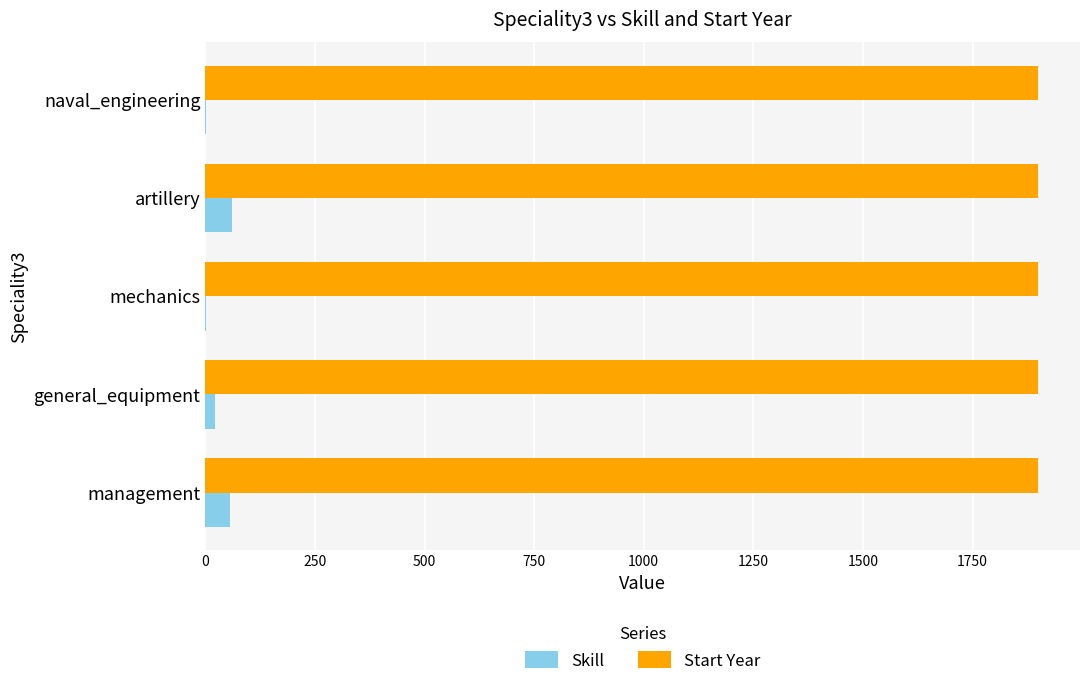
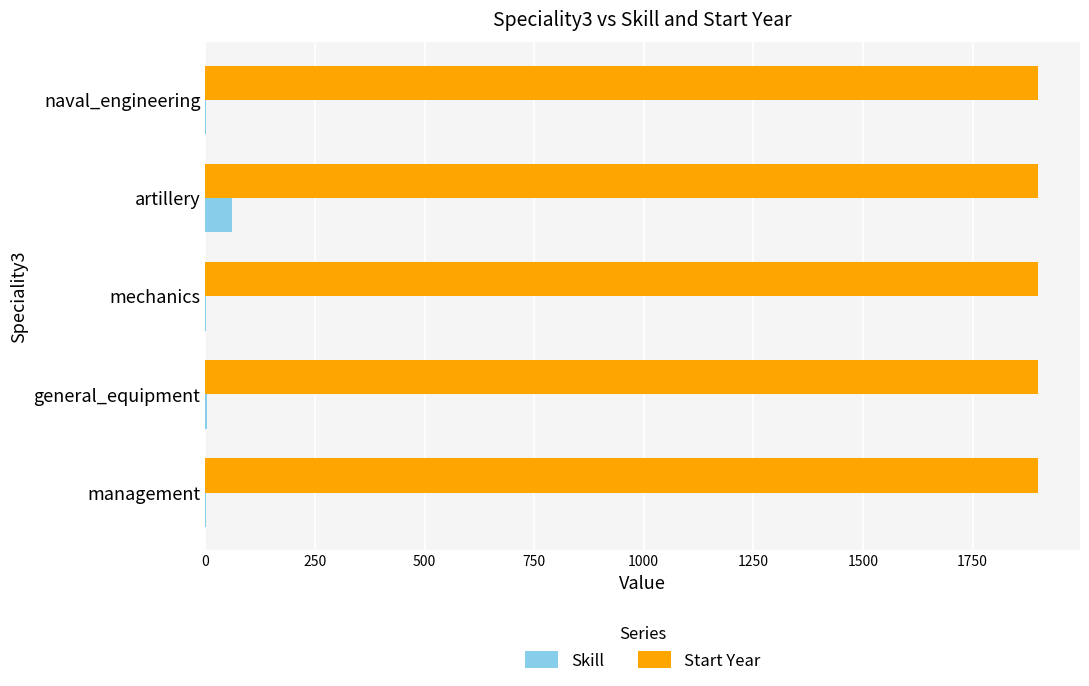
  {
    "Skill": {
      "artillery": 60,
-     "general_equipment": 20,
-     "management": 60
+     "general_equipment": 0,
+     "management": 0
    },
    "Start Year": {
      "naval_engineering": 1900,
      "artillery": 1900,
      "mechanics": 1900,
      "general_equipment": 1900,
      "management": 1900
    }
  }
